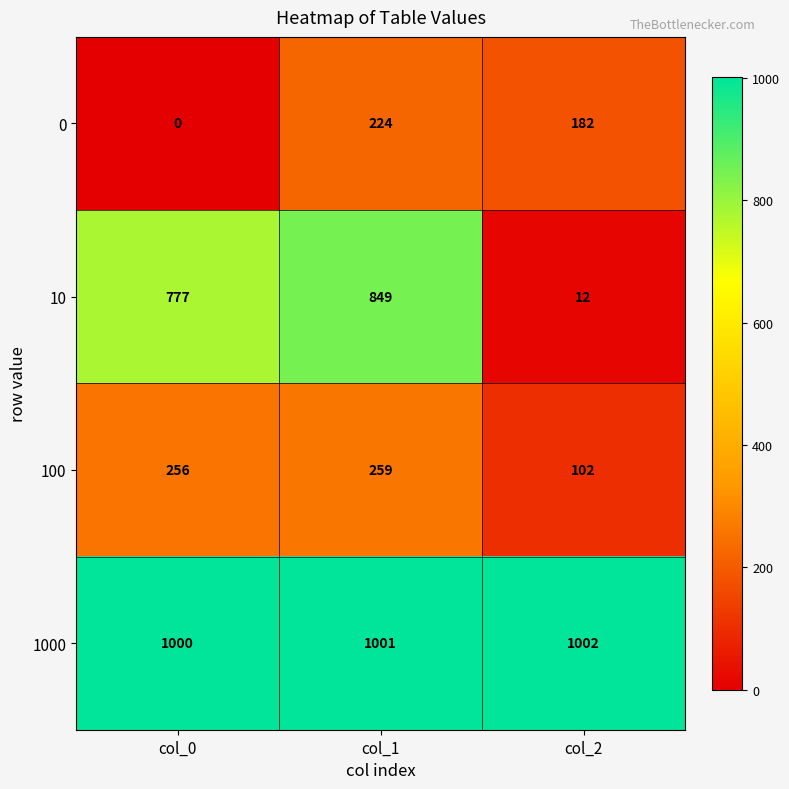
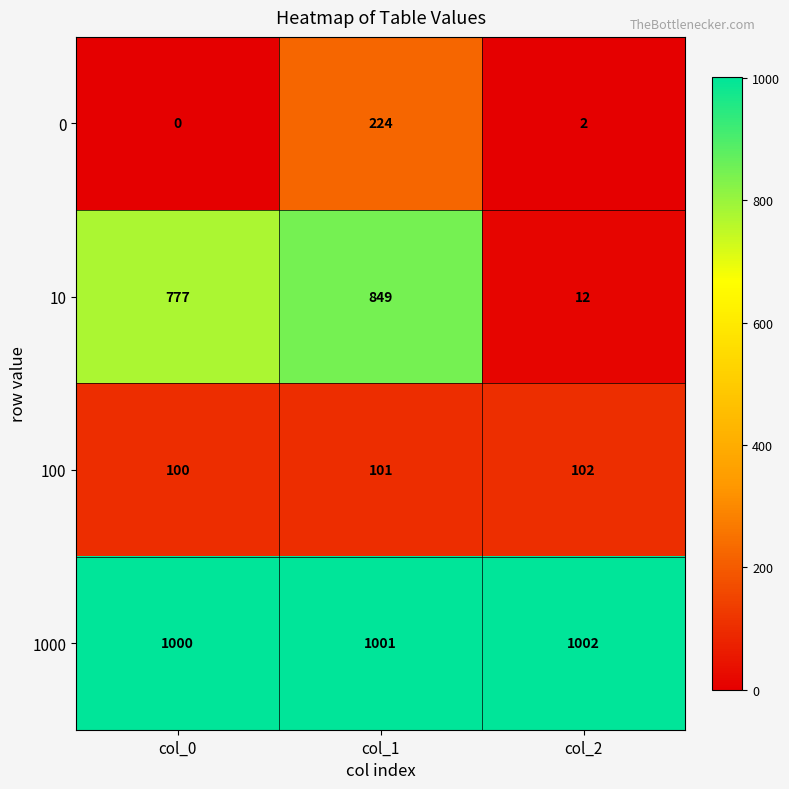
  {
    "0": {
      "col_0": 0,
      "col_1": 224,
-     "col_2": 182
+     "col_2": 2
    },
    "10": {
      "col_0": 777,
      "col_1": 849,
      "col_2": 12
    },
    "100": {
-     "col_0": 256,
-     "col_1": 259,
+     "col_0": 100,
+     "col_1": 101,
      "col_2": 102
    },
    "1000": {
      "col_0": 1000,
      "col_1": 1001,
      "col_2": 1002
    }
  }
